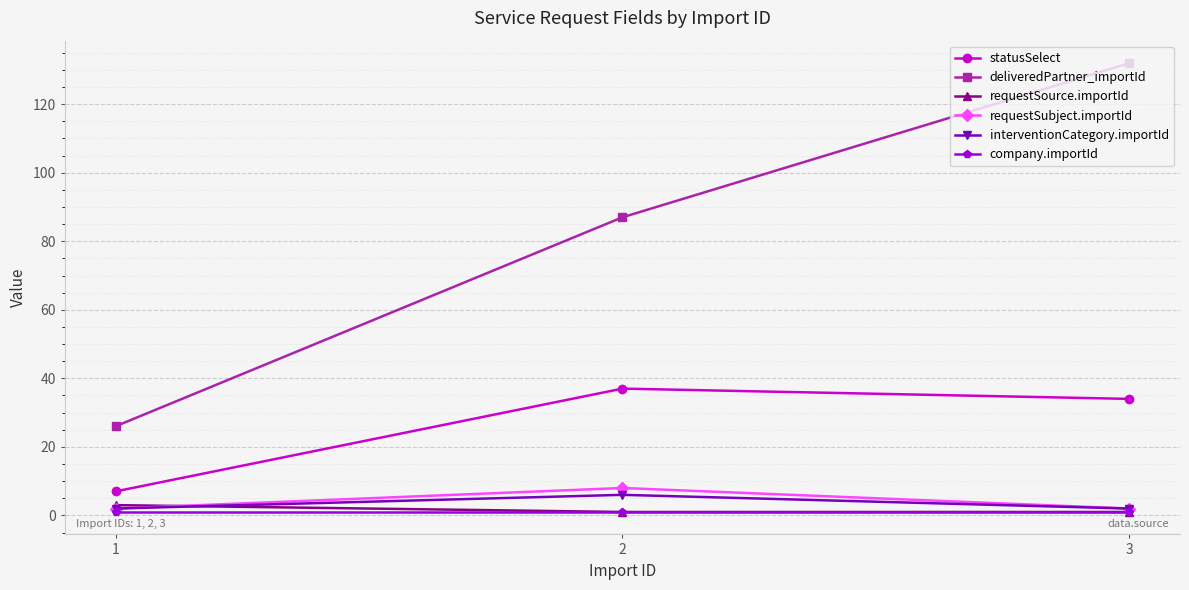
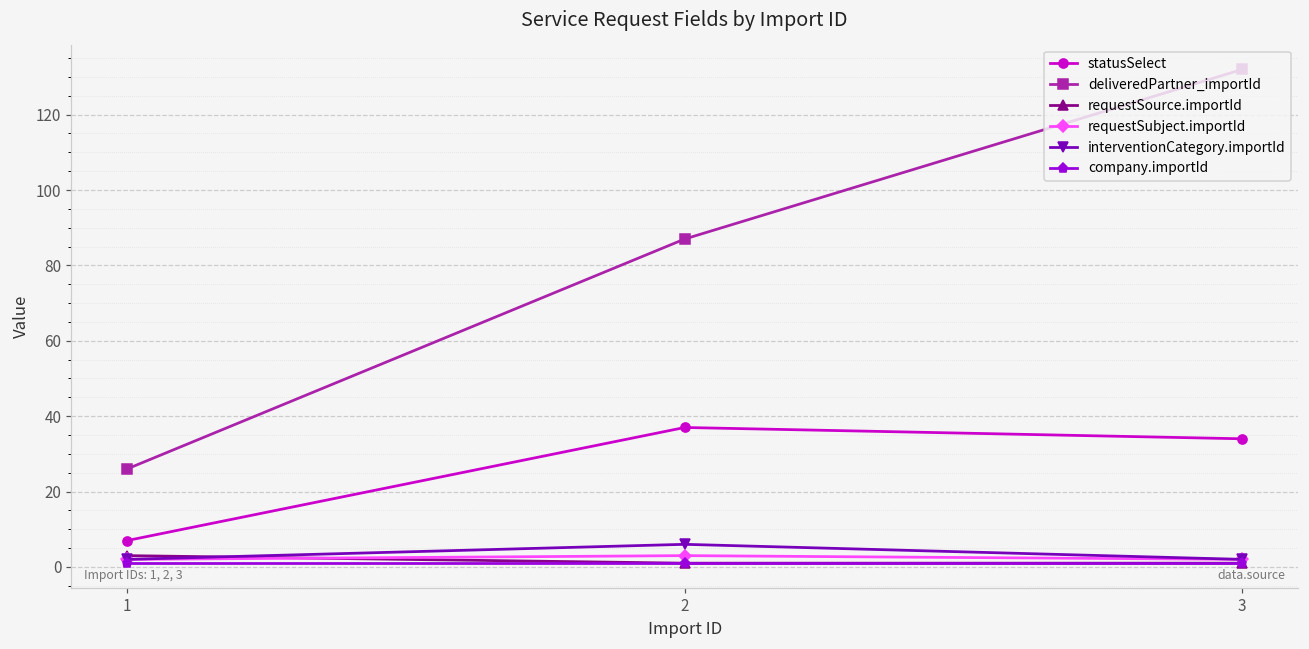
  {
    "requestSubject.importId": {
-     "2": 8
+     "2": 3
    }
  }
